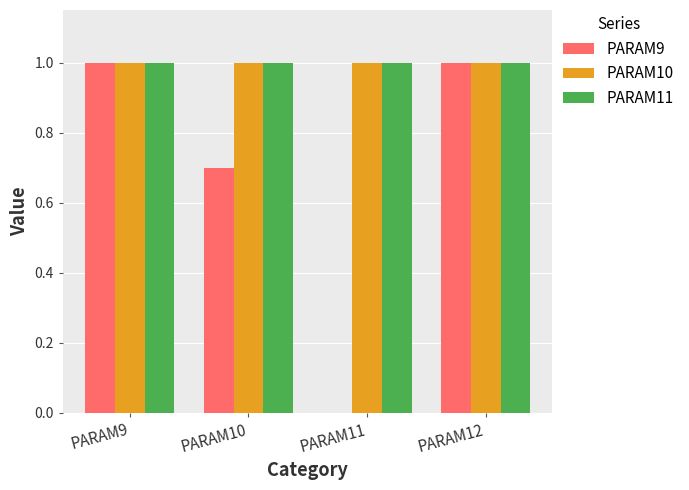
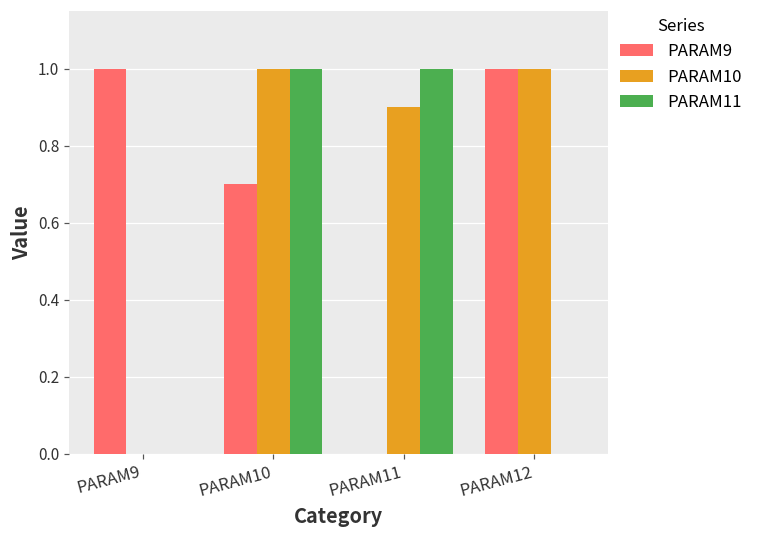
  {
    "PARAM9": {
      "PARAM9": 1.0,
      "PARAM10": 0.7,
      "PARAM11": 0.0,
      "PARAM12": 1.0
    },
    "PARAM10": {
-     "PARAM9": 1,
+     "PARAM9": 0,
      "PARAM10": 1.0,
-     "PARAM11": 1.0,
+     "PARAM11": 0.9,
      "PARAM12": 1.0
    },
    "PARAM11": {
-     "PARAM9": 1,
+     "PARAM9": 0,
      "PARAM10": 1,
      "PARAM11": 1,
-     "PARAM12": 1
+     "PARAM12": 0
    }
  }
